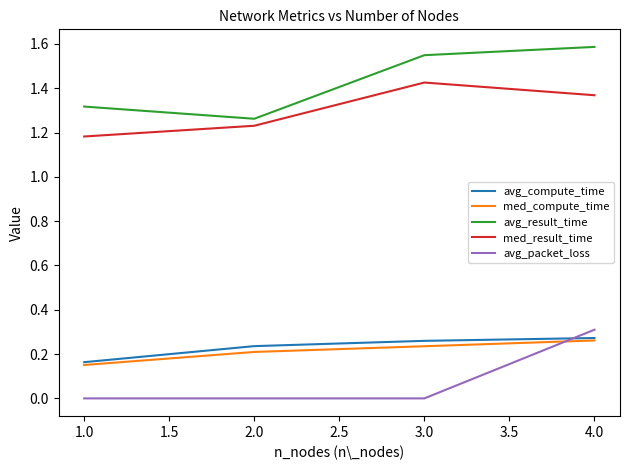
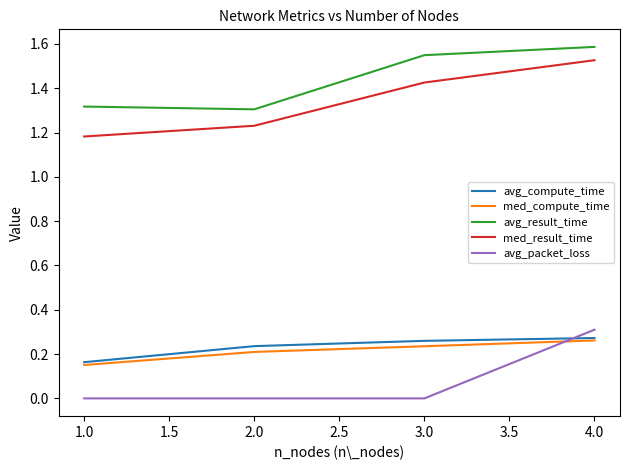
  {
    "avg_compute_time": {
      "1.0": 0.16,
      "2.0": 0.24,
      "3.0": 0.26
    },
    "med_compute_time": {
      "1.0": 0.15,
      "2.0": 0.21,
      "3.0": 0.24
    },
    "avg_result_time": {
      "1.0": 1.32,
-     "2.0": 1.26,
+     "2.0": 1.30,
      "3.0": 1.55,
      "4.0": 1.59
    },
    "med_result_time": {
      "1.0": 1.18,
      "2.0": 1.23,
      "3.0": 1.43,
-     "4.0": 1.37
+     "4.0": 1.53
    },
    "avg_packet_loss": {
      "1.0": 0.00,
      "2.0": 0.00,
      "3.0": 0.00,
      "4.0": 0.31
    }
  }
